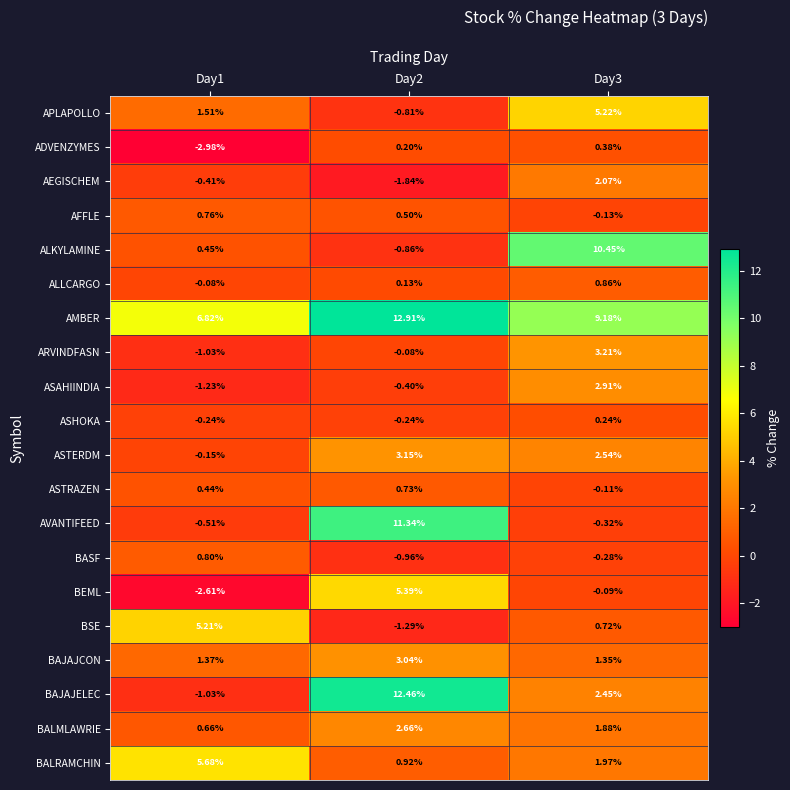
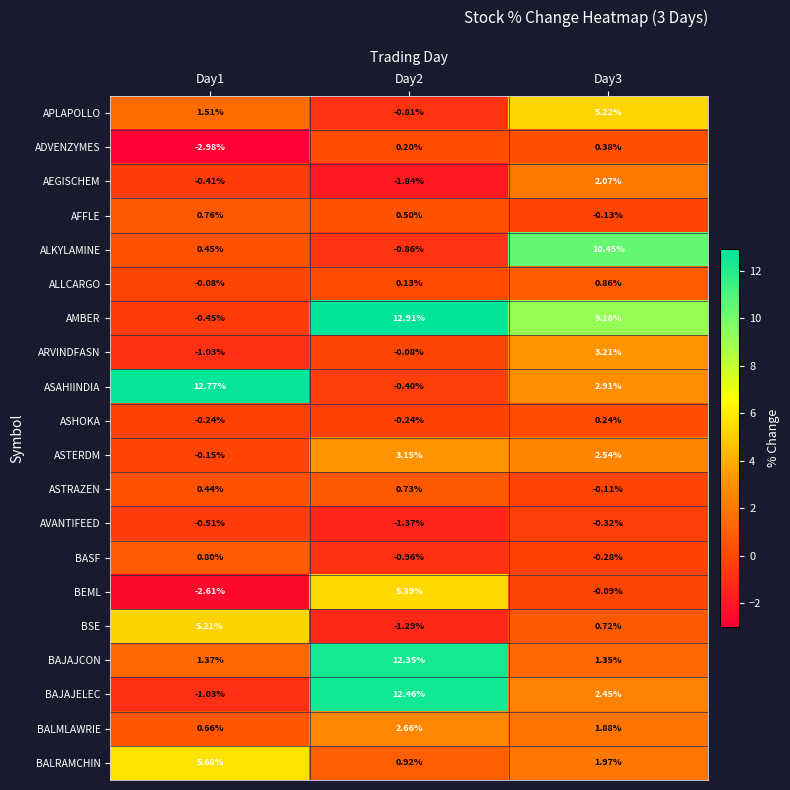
  {
    "APLAPOLLO": {
      "Day1": "1.51%",
      "Day2": "-0.81%",
      "Day3": "5.22%"
    },
    "ADVENZYMES": {
      "Day1": "-2.98%",
      "Day2": "0.20%",
      "Day3": "0.38%"
    },
    "AEGISCHEM": {
      "Day1": "-0.41%",
      "Day2": "-1.84%",
      "Day3": "2.07%"
    },
    "AFFLE": {
      "Day1": "0.76%",
      "Day2": "0.50%",
      "Day3": "-0.13%"
    },
    "ALKYLAMINE": {
      "Day1": "0.45%",
      "Day2": "-0.86%",
      "Day3": "10.45%"
    },
    "ALLCARGO": {
      "Day1": "-0.08%",
      "Day2": "0.13%",
      "Day3": "0.86%"
    },
    "AMBER": {
-     "Day1": "6.82%",
+     "Day1": "-0.45%",
      "Day2": "12.91%",
      "Day3": "9.18%"
    },
    "ARVINDFASN": {
      "Day1": "-1.03%",
      "Day2": "-0.08%",
      "Day3": "3.21%"
    },
    "ASAHIINDIA": {
-     "Day1": "-1.23%",
+     "Day1": "12.77%",
      "Day2": "-0.40%",
      "Day3": "2.91%"
    },
    "ASHOKA": {
      "Day1": "-0.24%",
      "Day2": "-0.24%",
      "Day3": "0.24%"
    },
    "ASTERDM": {
      "Day1": "-0.15%",
      "Day2": "3.15%",
      "Day3": "2.54%"
    },
    "ASTRAZEN": {
      "Day1": "0.44%",
      "Day2": "0.73%",
      "Day3": "-0.11%"
    },
    "AVANTIFEED": {
      "Day1": "-0.51%",
-     "Day2": "11.34%",
+     "Day2": "-1.37%",
      "Day3": "-0.32%"
    },
    "BASF": {
      "Day1": "0.80%",
      "Day2": "-0.96%",
      "Day3": "-0.28%"
    },
    "BEML": {
      "Day1": "-2.61%",
      "Day2": "5.39%",
      "Day3": "-0.09%"
    },
    "BSE": {
      "Day1": "5.21%",
      "Day2": "-1.29%",
      "Day3": "0.72%"
    },
    "BAJAJCON": {
      "Day1": "1.37%",
-     "Day2": "3.04%",
+     "Day2": "12.35%",
      "Day3": "1.35%"
    },
    "BAJAJELEC": {
      "Day1": "-1.03%",
      "Day2": "12.46%",
      "Day3": "2.45%"
    },
    "BALMLAWRIE": {
      "Day1": "0.66%",
      "Day2": "2.66%",
      "Day3": "1.88%"
    },
    "BALRAMCHIN": {
      "Day1": "5.68%",
      "Day2": "0.92%",
      "Day3": "1.97%"
    }
  }
